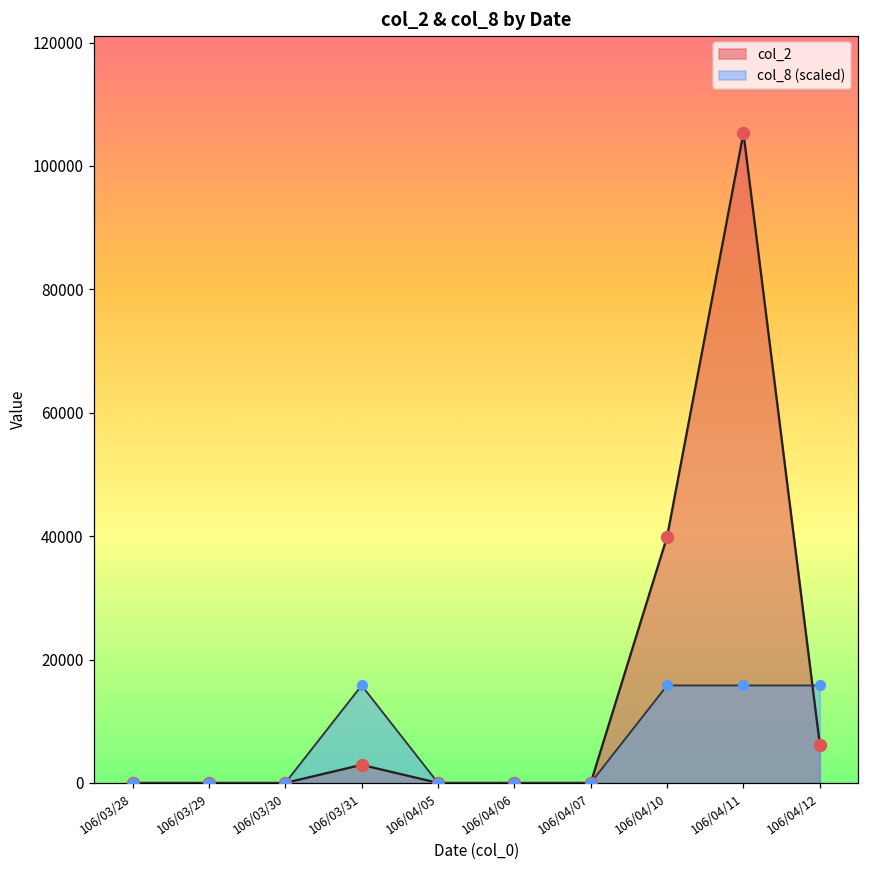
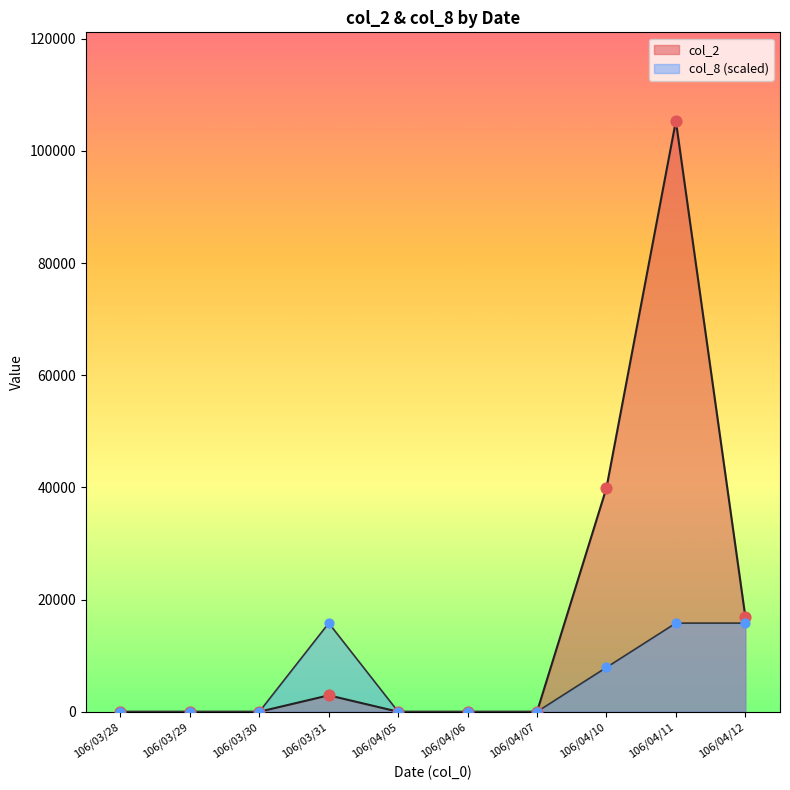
  {
    "col_2": {
      "106/03/31": 3000,
      "106/04/10": 40000,
      "106/04/11": 105000,
-     "106/04/12": 6000
+     "106/04/12": 17000
    },
    "col_8 (scaled)": {
      "106/03/31": 16000,
-     "106/04/10": 16000,
+     "106/04/10": 8000,
      "106/04/11": 16000,
      "106/04/12": 16000
    }
  }
